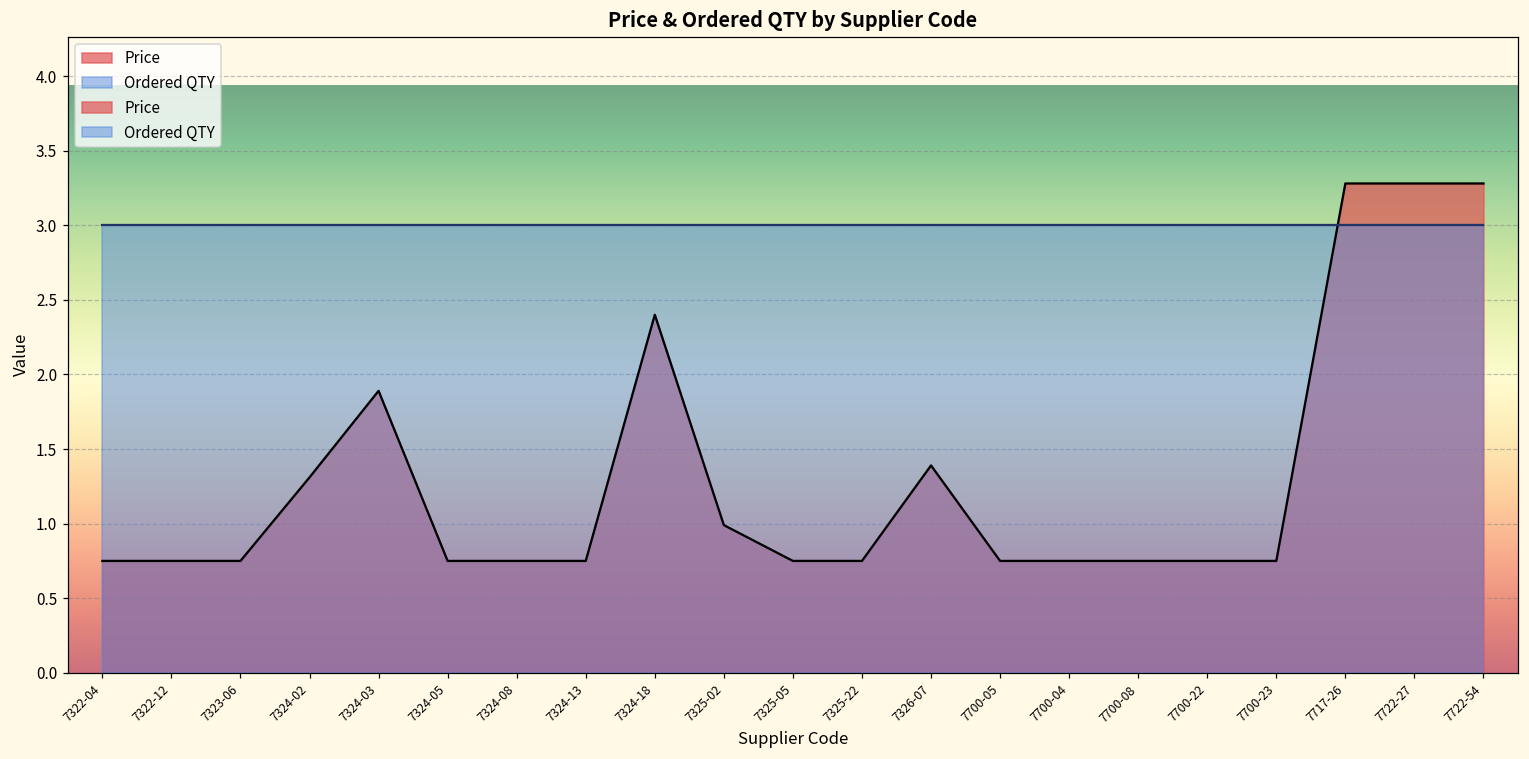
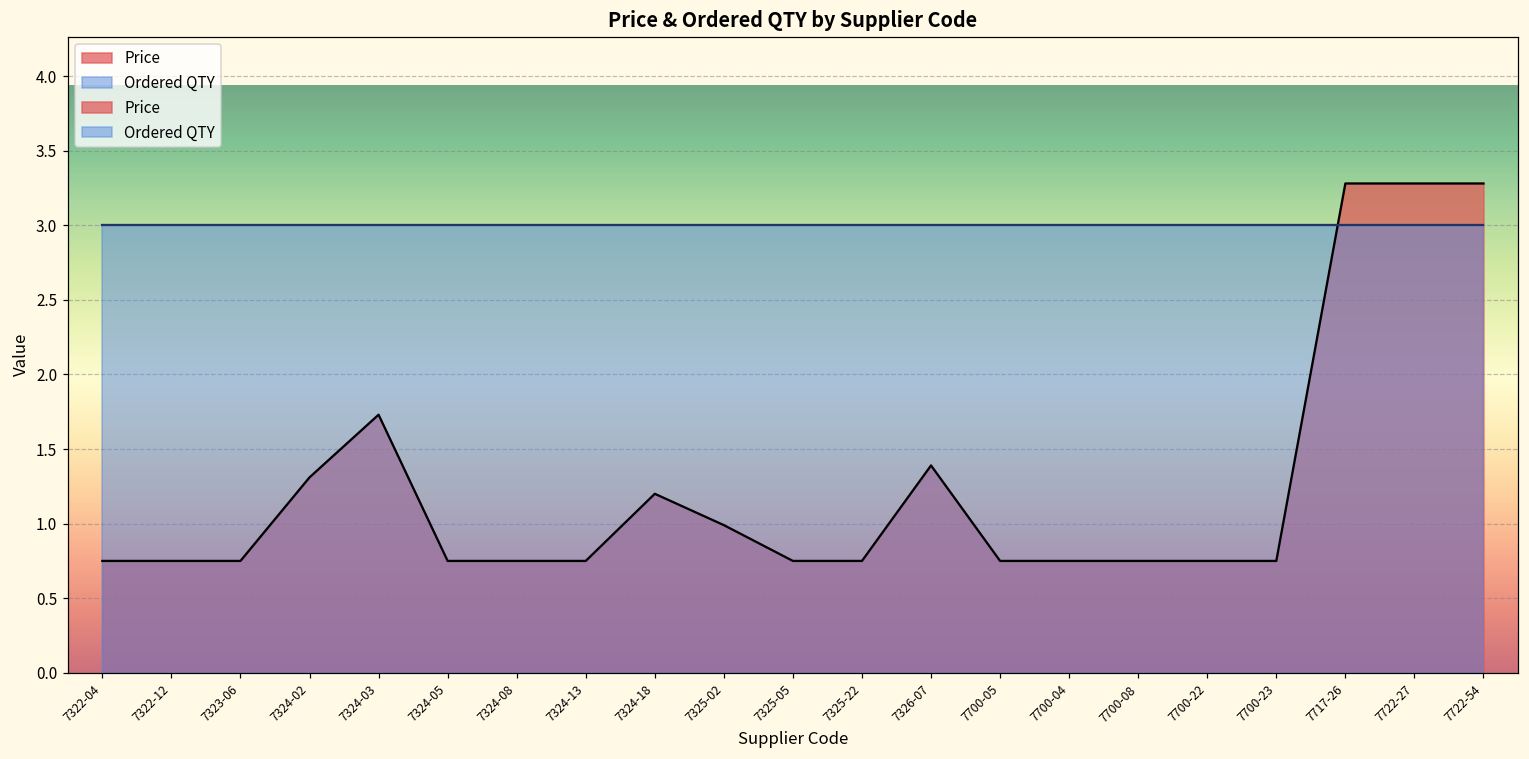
  {
    "Price": {
      "7322-04": 0.75,
      "7322-12": 0.75,
      "7323-06": 0.75,
      "7324-02": 1.31,
-     "7324-03": 1.89,
+     "7324-03": 1.73,
      "7324-05": 0.75,
      "7324-08": 0.75,
      "7324-13": 0.75,
-     "7324-18": 2.4,
+     "7324-18": 1.2,
      "7325-02": 0.99,
      "7325-05": 0.75,
      "7325-22": 0.75,
      "7326-07": 1.39,
      "7700-05": 0.75,
      "7700-04": 0.75,
      "7700-08": 0.75,
      "7700-22": 0.75,
      "7700-23": 0.75,
      "7717-26": 3.28,
      "7722-27": 3.28,
      "7722-54": 3.28
    },
    "Ordered QTY": {
      "7322-04": 3.00,
      "7322-12": 3.00,
      "7323-06": 3.00,
      "7324-02": 3.00,
      "7324-03": 3.00,
      "7324-05": 3.00,
      "7324-08": 3.00,
      "7324-13": 3.00,
      "7324-18": 3.00,
      "7325-02": 3.00,
      "7325-05": 3.00,
      "7325-22": 3.00,
      "7326-07": 3.00,
      "7700-05": 3.00,
      "7700-04": 3.00,
      "7700-08": 3.00,
      "7700-22": 3.00,
      "7700-23": 3.00,
      "7717-26": 3.00,
      "7722-27": 3.00,
      "7722-54": 3.00
    }
  }
